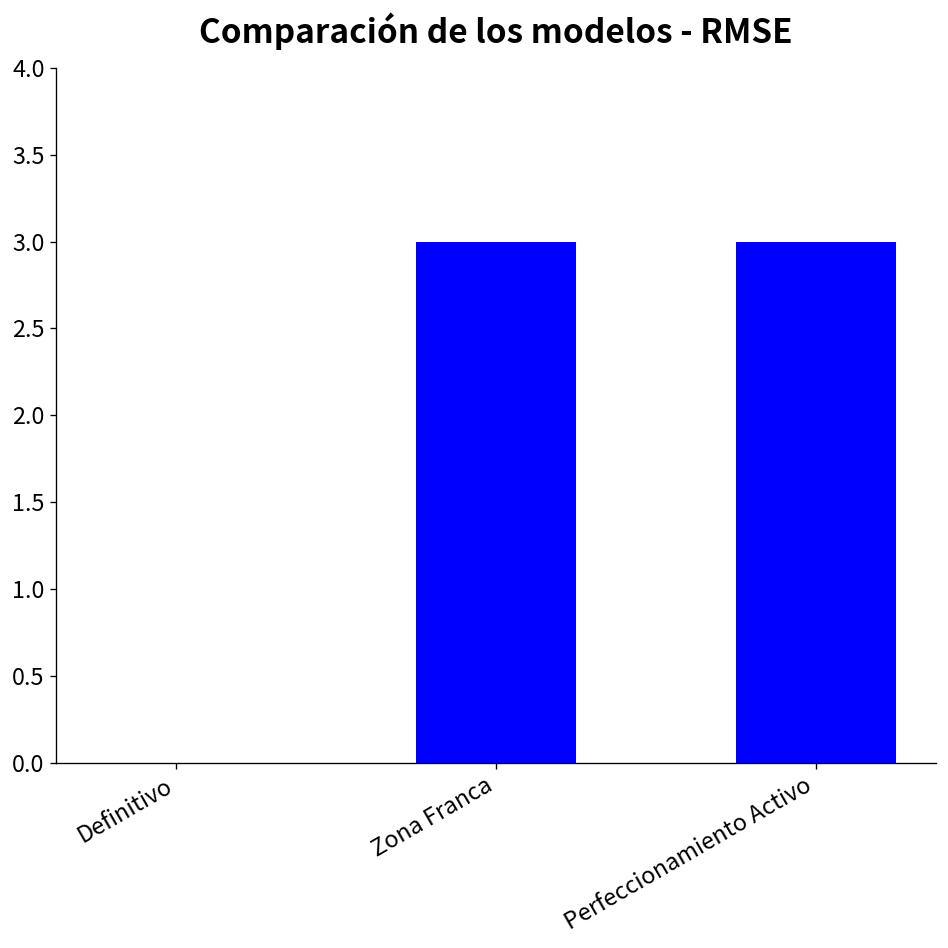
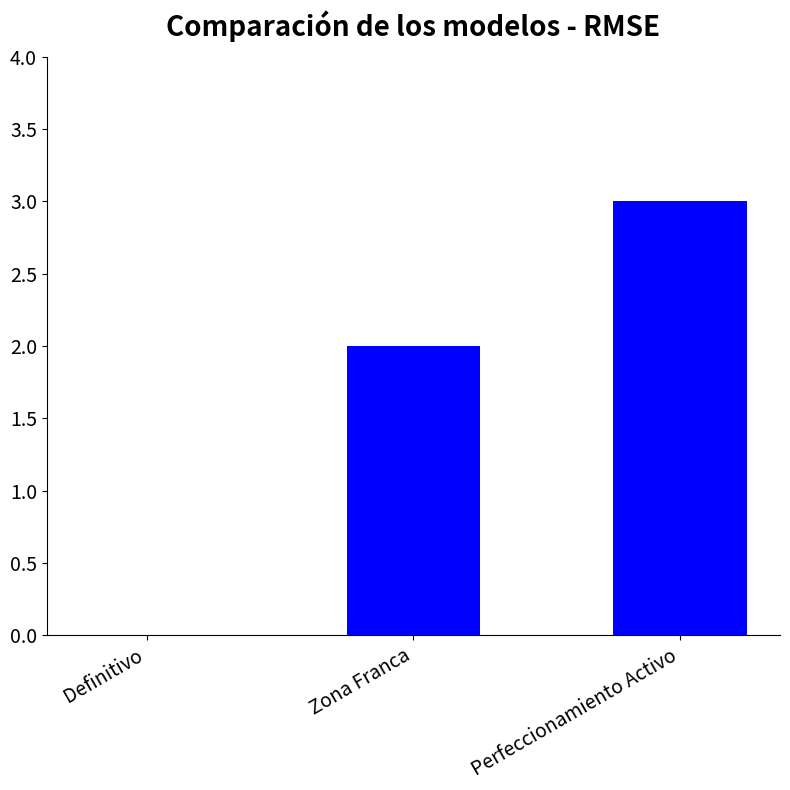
  {
    "Definitivo": 0,
-   "Zona Franca": 3,
+   "Zona Franca": 2,
    "Perfeccionamiento Activo": 3
  }
